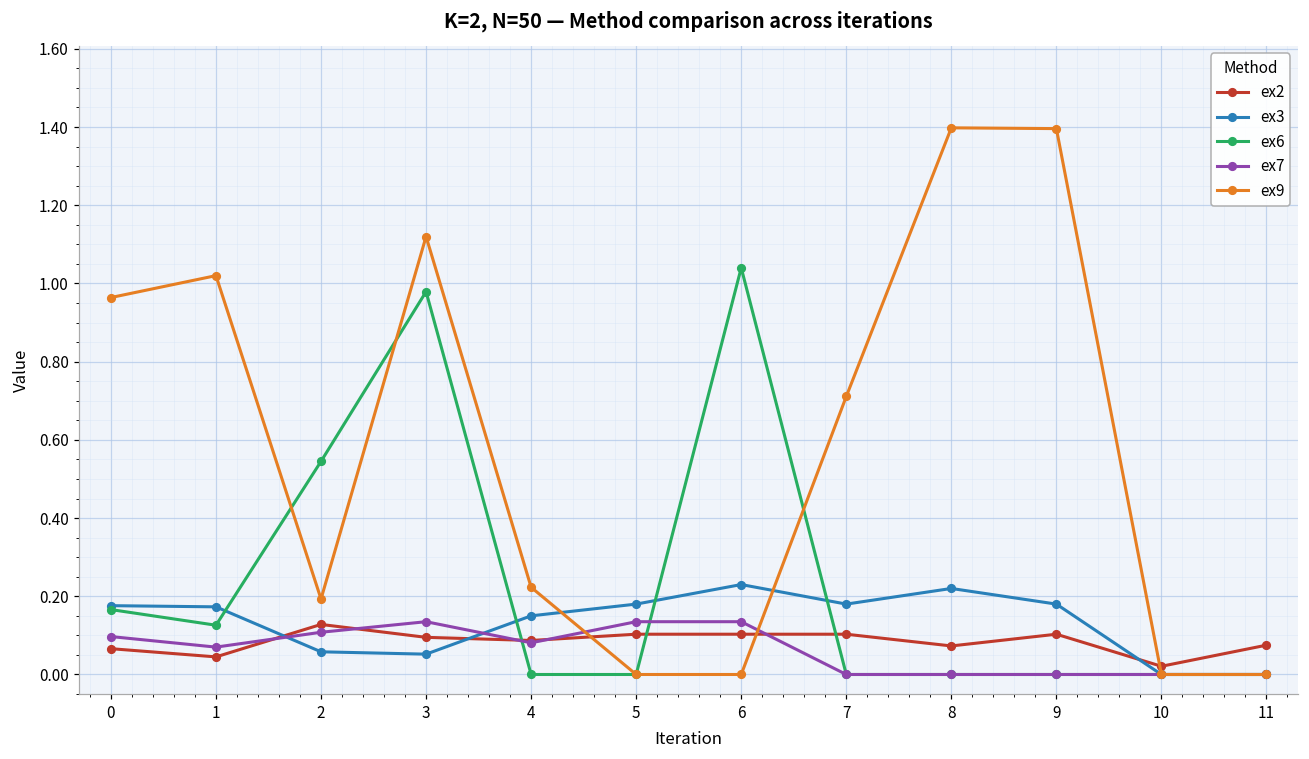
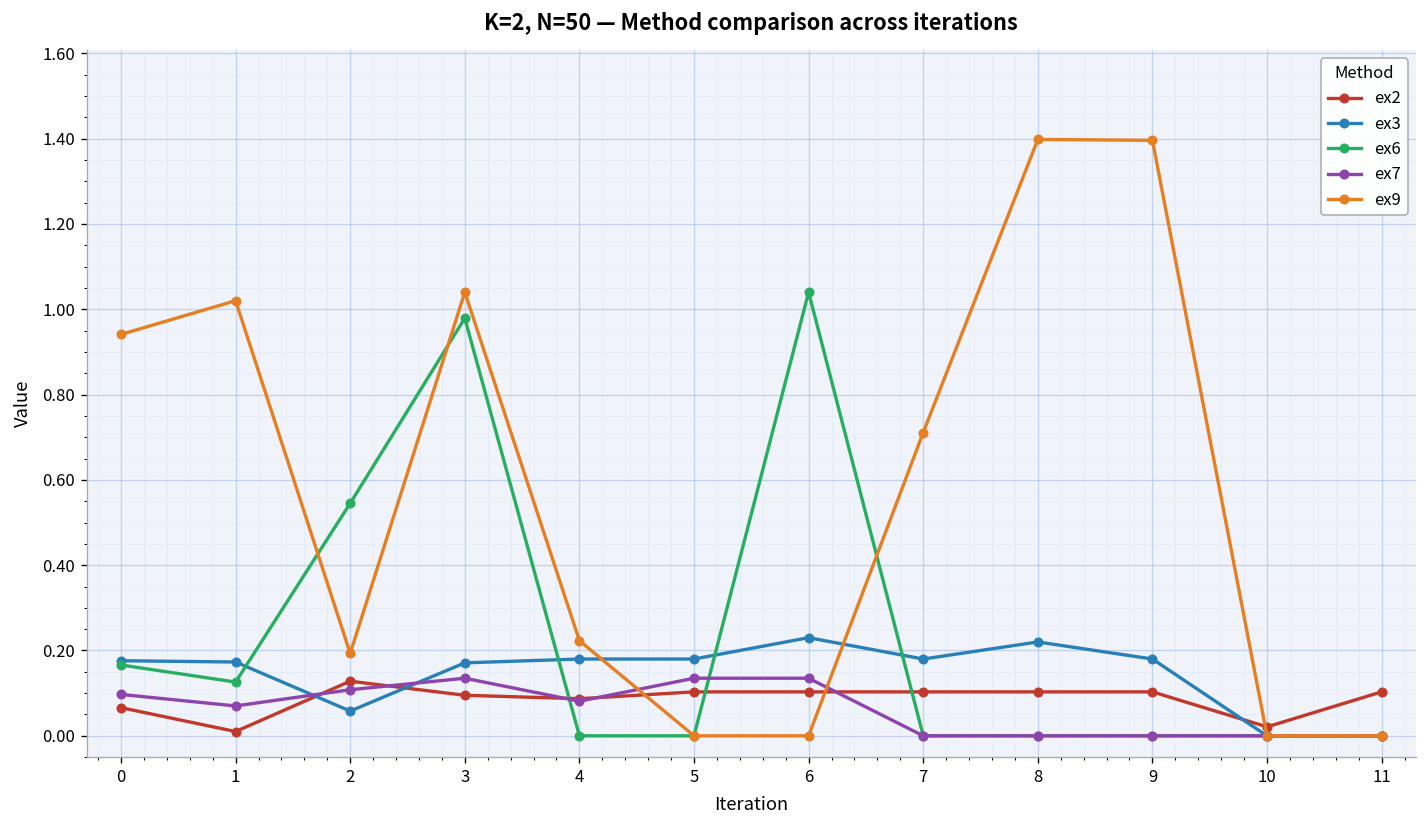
  {
    "ex2": {
      "0": 0.07,
-     "1": 0.05,
+     "1": 0.01,
      "2": 0.13,
      "3": 0.10,
      "5": 0.10,
      "6": 0.10,
      "7": 0.10,
-     "8": 0.07,
+     "8": 0.10,
      "9": 0.10,
      "10": 0.02,
-     "11": 0.08
+     "11": 0.10
    },
    "ex3": {
      "0": 0.18,
      "1": 0.17,
      "2": 0.06,
-     "3": 0.05,
-     "4": 0.15,
+     "3": 0.17,
+     "4": 0.18,
      "5": 0.18,
      "6": 0.23,
      "7": 0.18,
      "8": 0.22,
      "9": 0.18
    },
    "ex6": {
      "0": 0.17,
      "1": 0.13,
      "2": 0.55,
      "3": 0.98,
      "4": 0.00,
      "6": 1.04
    },
    "ex7": {
      "0": 0.10,
      "1": 0.07,
      "2": 0.11,
      "3": 0.14,
      "5": 0.14,
      "6": 0.14
    },
    "ex9": {
-     "0": 0.96,
+     "0": 0.94,
      "1": 1.02,
      "2": 0.19,
-     "3": 1.12,
+     "3": 1.04,
      "4": 0.22,
      "6": 0.00,
      "7": 0.71,
      "8": 1.40,
      "9": 1.40
    }
  }
